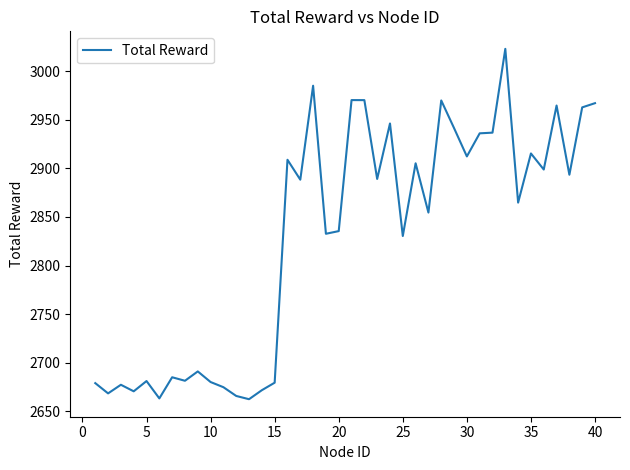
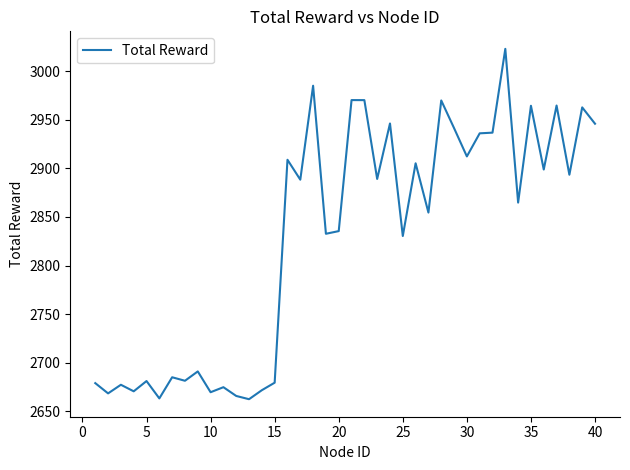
  {
    "5": 2680,
-   "10": 2680,
+   "10": 2670,
    "15": 2680,
    "20": 2840,
    "25": 2830,
    "30": 2910,
-   "35": 2920,
-   "40": 2970
+   "35": 2960,
+   "40": 2950
  }
